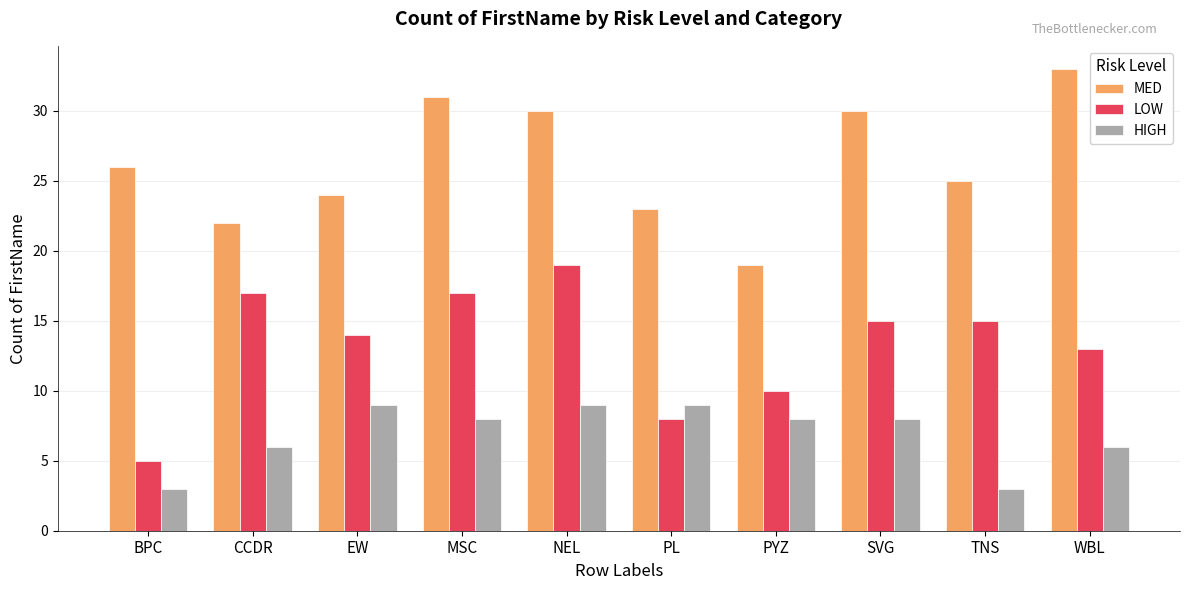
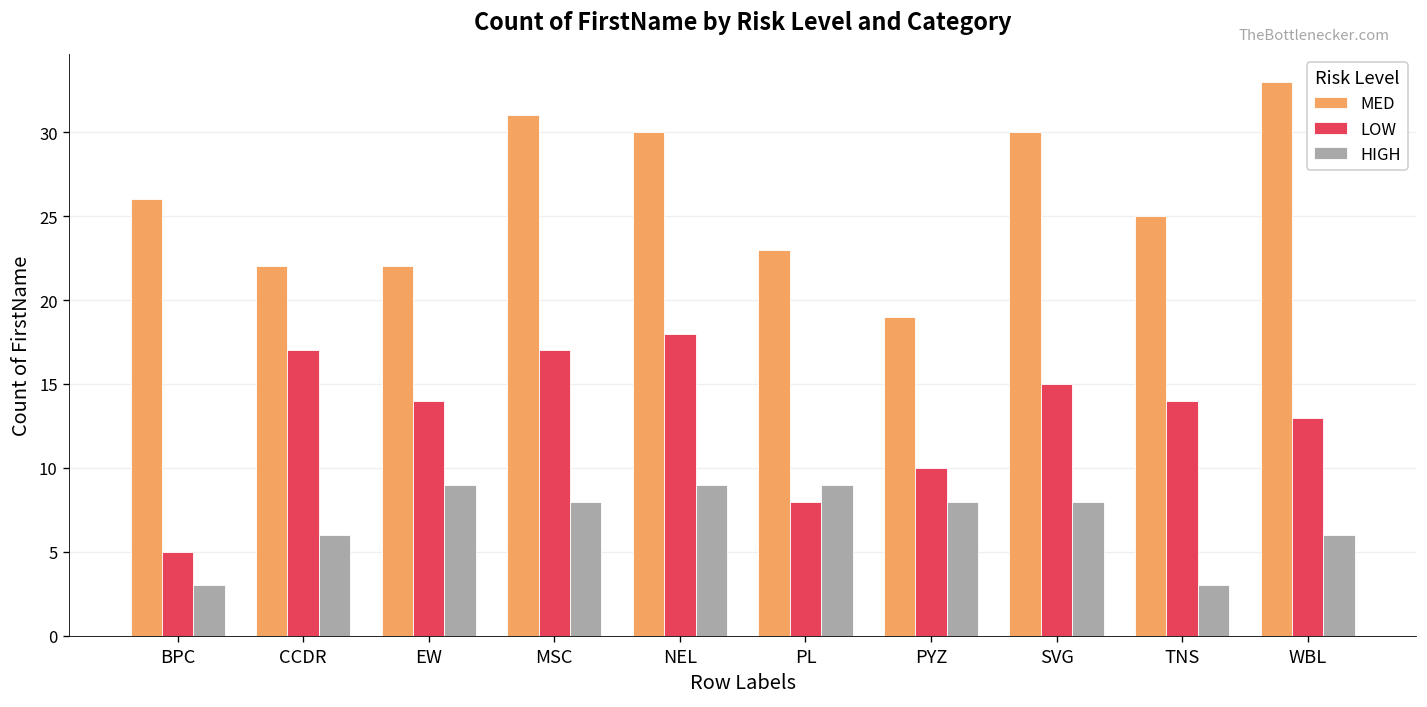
  {
    "MED": {
      "BPC": 26,
      "CCDR": 22,
-     "EW": 24,
+     "EW": 22,
      "MSC": 31,
      "NEL": 30,
      "PL": 23,
      "PYZ": 19,
      "SVG": 30,
      "TNS": 25,
      "WBL": 33
    },
    "LOW": {
      "BPC": 5,
      "CCDR": 17,
      "EW": 14,
      "MSC": 17,
-     "NEL": 19,
+     "NEL": 18,
      "PL": 8,
      "PYZ": 10,
      "SVG": 15,
-     "TNS": 15,
+     "TNS": 14,
      "WBL": 13
    },
    "HIGH": {
      "BPC": 3,
      "CCDR": 6,
      "EW": 9,
      "MSC": 8,
      "NEL": 9,
      "PL": 9,
      "PYZ": 8,
      "SVG": 8,
      "TNS": 3,
      "WBL": 6
    }
  }
